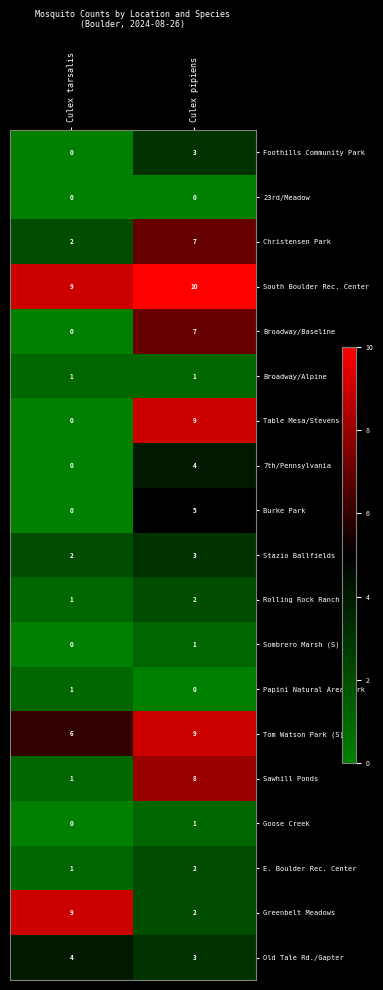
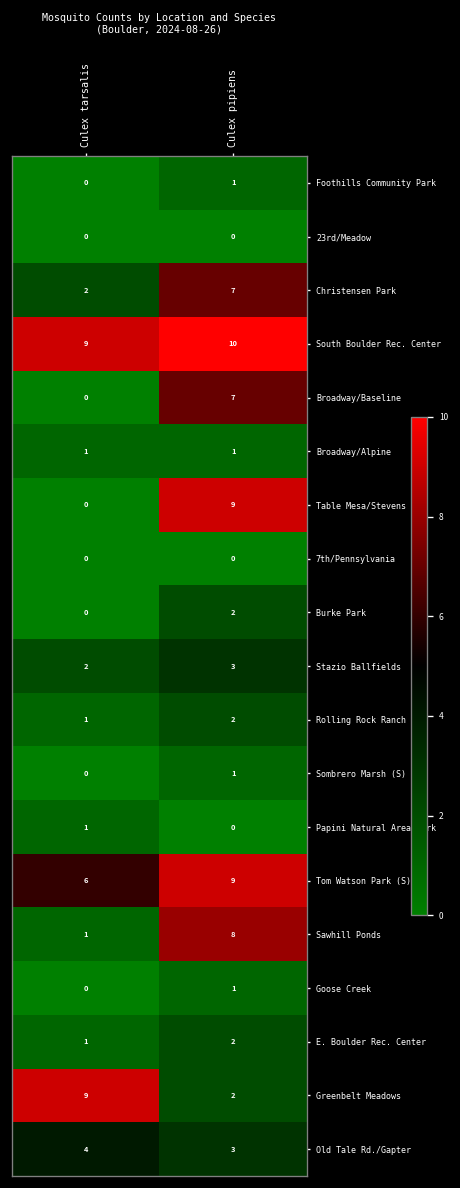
  {
    "Foothills Community Park": {
      "Culex tarsalis": 0,
-     "Culex pipiens": 3
+     "Culex pipiens": 1
    },
    "23rd/Meadow": {
      "Culex tarsalis": 0,
      "Culex pipiens": 0
    },
    "Christensen Park": {
      "Culex tarsalis": 2,
      "Culex pipiens": 7
    },
    "South Boulder Rec. Center": {
      "Culex tarsalis": 9,
      "Culex pipiens": 10
    },
    "Broadway/Baseline": {
      "Culex tarsalis": 0,
      "Culex pipiens": 7
    },
    "Broadway/Alpine": {
      "Culex tarsalis": 1,
      "Culex pipiens": 1
    },
    "Table Mesa/Stevens": {
      "Culex tarsalis": 0,
      "Culex pipiens": 9
    },
    "7th/Pennsylvania": {
      "Culex tarsalis": 0,
-     "Culex pipiens": 4
+     "Culex pipiens": 0
    },
    "Burke Park": {
      "Culex tarsalis": 0,
-     "Culex pipiens": 5
+     "Culex pipiens": 2
    },
    "Stazio Ballfields": {
      "Culex tarsalis": 2,
      "Culex pipiens": 3
    },
    "Rolling Rock Ranch": {
      "Culex tarsalis": 1,
      "Culex pipiens": 2
    },
    "Sombrero Marsh (S)": {
      "Culex tarsalis": 0,
      "Culex pipiens": 1
    },
    "Papini Natural Area Park": {
      "Culex tarsalis": 1,
      "Culex pipiens": 0
    },
    "Tom Watson Park (S)": {
      "Culex tarsalis": 6,
      "Culex pipiens": 9
    },
    "Sawhill Ponds": {
      "Culex tarsalis": 1,
      "Culex pipiens": 8
    },
    "Goose Creek": {
      "Culex tarsalis": 0,
      "Culex pipiens": 1
    },
    "E. Boulder Rec. Center": {
      "Culex tarsalis": 1,
      "Culex pipiens": 2
    },
    "Greenbelt Meadows": {
      "Culex tarsalis": 9,
      "Culex pipiens": 2
    },
    "Old Tale Rd./Gapter": {
      "Culex tarsalis": 4,
      "Culex pipiens": 3
    }
  }
